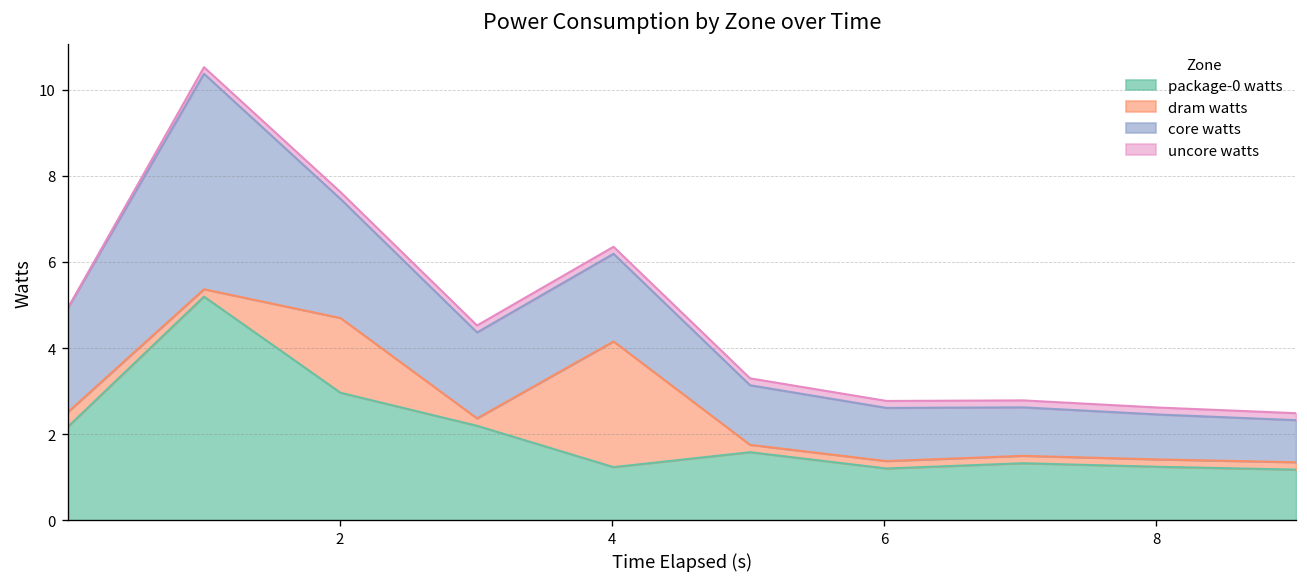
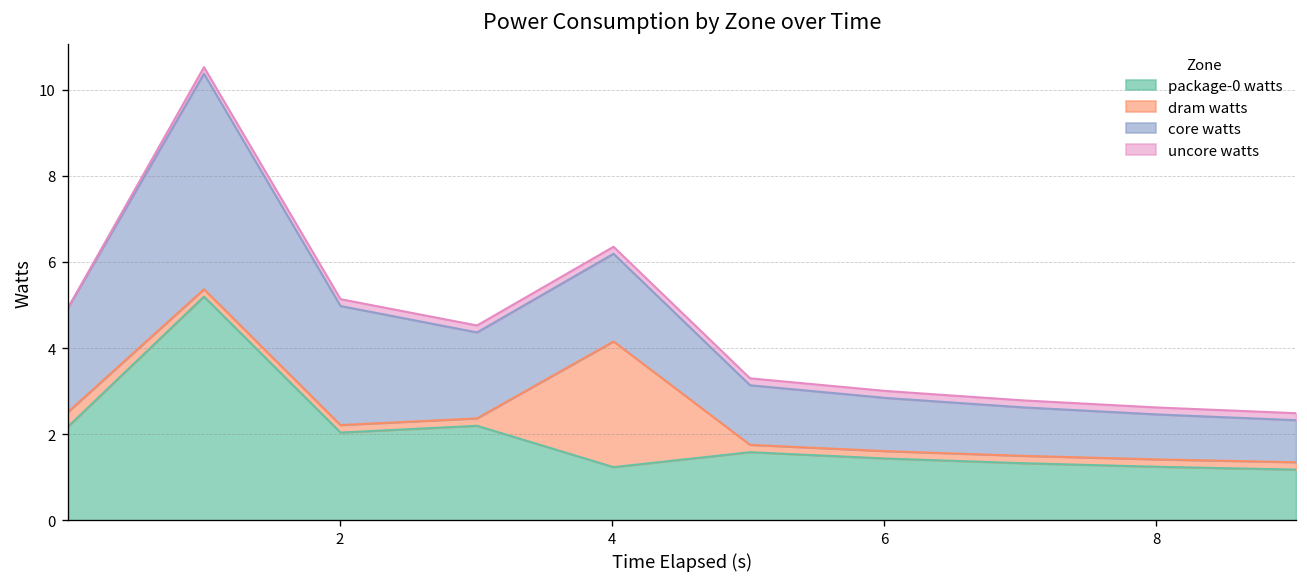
  {
    "package-0 watts": {
-     "2": 3.0,
+     "2": 2.0,
      "4": 1.2,
-     "6": 1.2
+     "6": 1.4
    },
    "dram watts": {
-     "2": 1.7,
+     "2": 0.2,
      "4": 2.9,
      "6": 0.2
    },
    "core watts": {
      "2": 2.8,
      "4": 2.0,
      "6": 1.2
    },
    "uncore watts": {
      "2": 0.2,
      "4": 0.2,
      "6": 0.2
    }
  }
